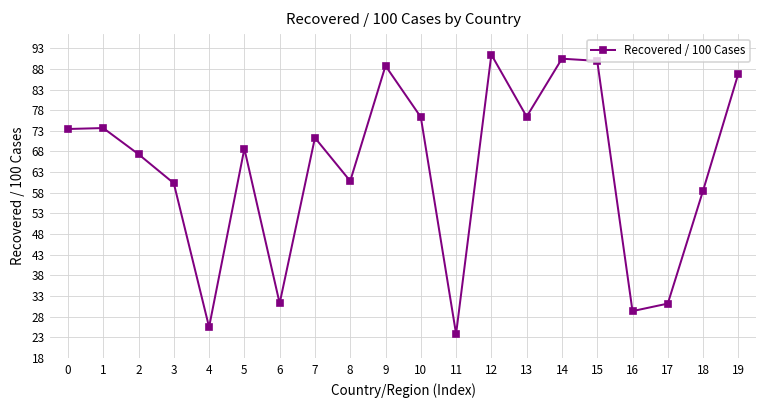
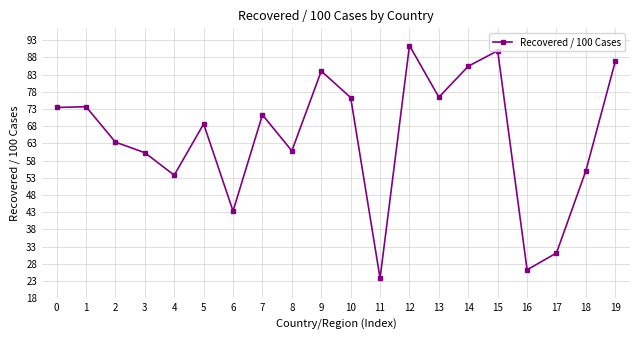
  {
    "0": 73,
    "1": 74,
-   "2": 67,
+   "2": 63,
    "3": 60,
-   "4": 25,
+   "4": 54,
    "5": 69,
-   "6": 31,
+   "6": 43,
    "7": 71,
    "8": 61,
-   "9": 89,
+   "9": 84,
    "10": 76,
    "11": 24,
    "12": 91,
    "13": 76,
-   "14": 90,
-   "16": 29,
+   "14": 85,
+   "16": 26,
    "17": 31,
-   "18": 59,
+   "18": 55,
    "19": 87
  }
